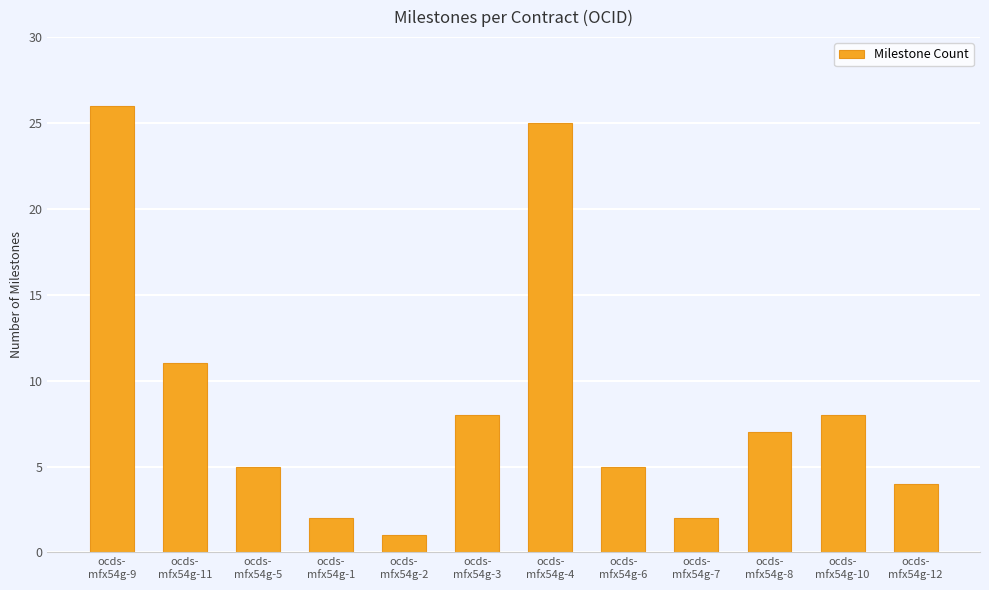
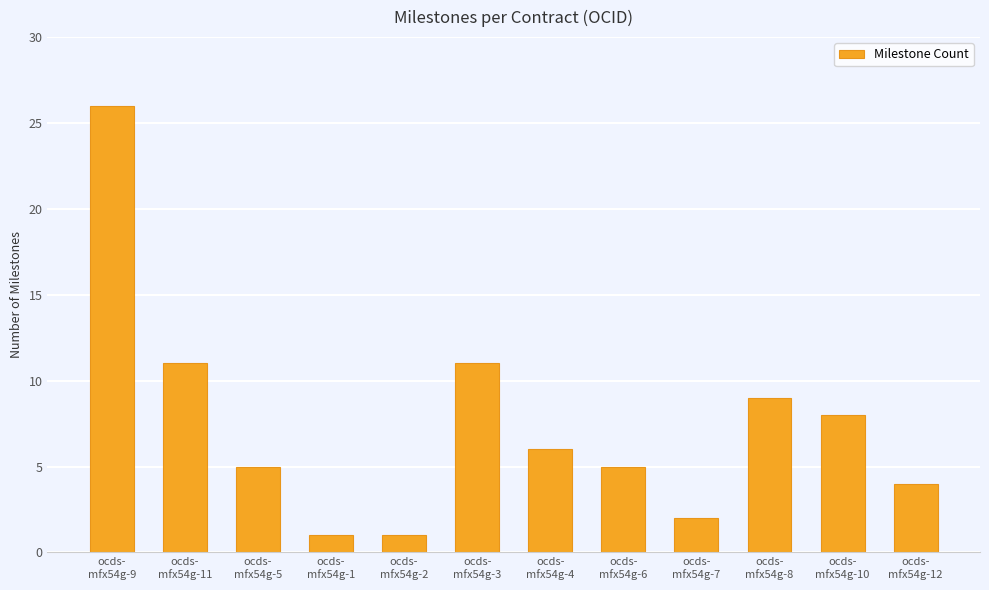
  {
    "ocds- mfx54g-9": 26,
    "ocds- mfx54g-11": 11,
    "ocds- mfx54g-5": 5,
-   "ocds- mfx54g-1": 2,
+   "ocds- mfx54g-1": 1,
    "ocds- mfx54g-2": 1,
-   "ocds- mfx54g-3": 8,
-   "ocds- mfx54g-4": 25,
+   "ocds- mfx54g-3": 11,
+   "ocds- mfx54g-4": 6,
    "ocds- mfx54g-6": 5,
    "ocds- mfx54g-7": 2,
-   "ocds- mfx54g-8": 7,
+   "ocds- mfx54g-8": 9,
    "ocds- mfx54g-10": 8,
    "ocds- mfx54g-12": 4
  }
